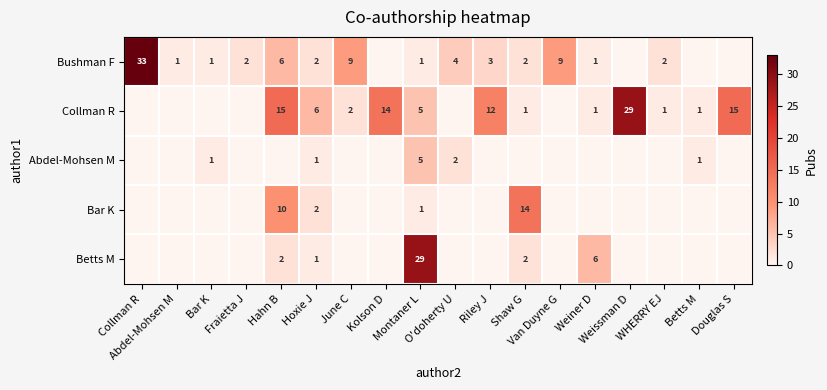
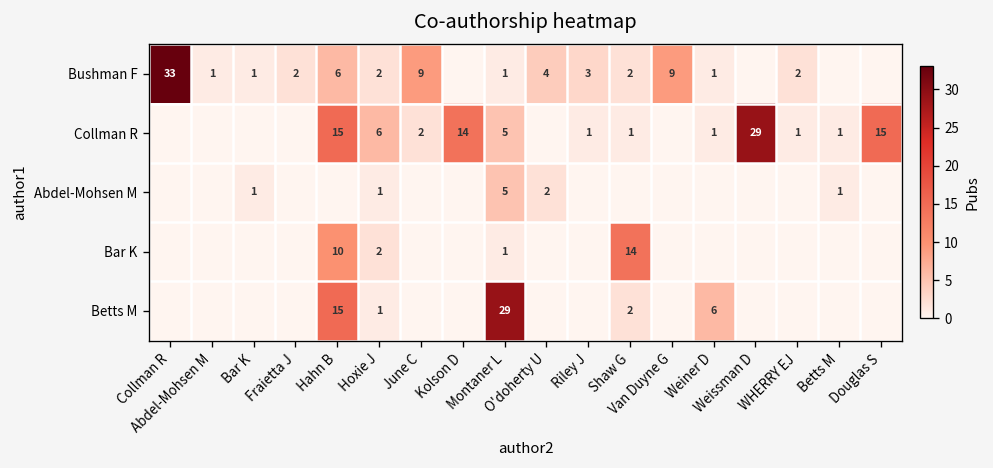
  {
    "Bushman F": {
      "Collman R": 33,
      "Abdel-Mohsen M": 1,
      "Bar K": 1,
      "Fraietta J": 2,
      "Hahn B": 6,
      "Hoxie J": 2,
      "June C": 9,
      "Montaner L": 1,
      "O'doherty U": 4,
      "Riley J": 3,
      "Shaw G": 2,
      "Van Duyne G": 9,
      "Weiner D": 1,
      "WHERRY EJ": 2
    },
    "Collman R": {
      "Hahn B": 15,
      "Hoxie J": 6,
      "June C": 2,
      "Kolson D": 14,
      "Montaner L": 5,
-     "Riley J": 12,
+     "Riley J": 1,
      "Shaw G": 1,
      "Weiner D": 1,
      "Weissman D": 29,
      "WHERRY EJ": 1,
      "Betts M": 1,
      "Douglas S": 15
    },
    "Abdel-Mohsen M": {
      "Bar K": 1,
      "Hoxie J": 1,
      "Montaner L": 5,
      "O'doherty U": 2,
      "Betts M": 1
    },
    "Bar K": {
      "Hahn B": 10,
      "Hoxie J": 2,
      "Montaner L": 1,
      "Shaw G": 14
    },
    "Betts M": {
-     "Hahn B": 2,
+     "Hahn B": 15,
      "Hoxie J": 1,
      "Montaner L": 29,
      "Shaw G": 2,
      "Weiner D": 6
    }
  }
